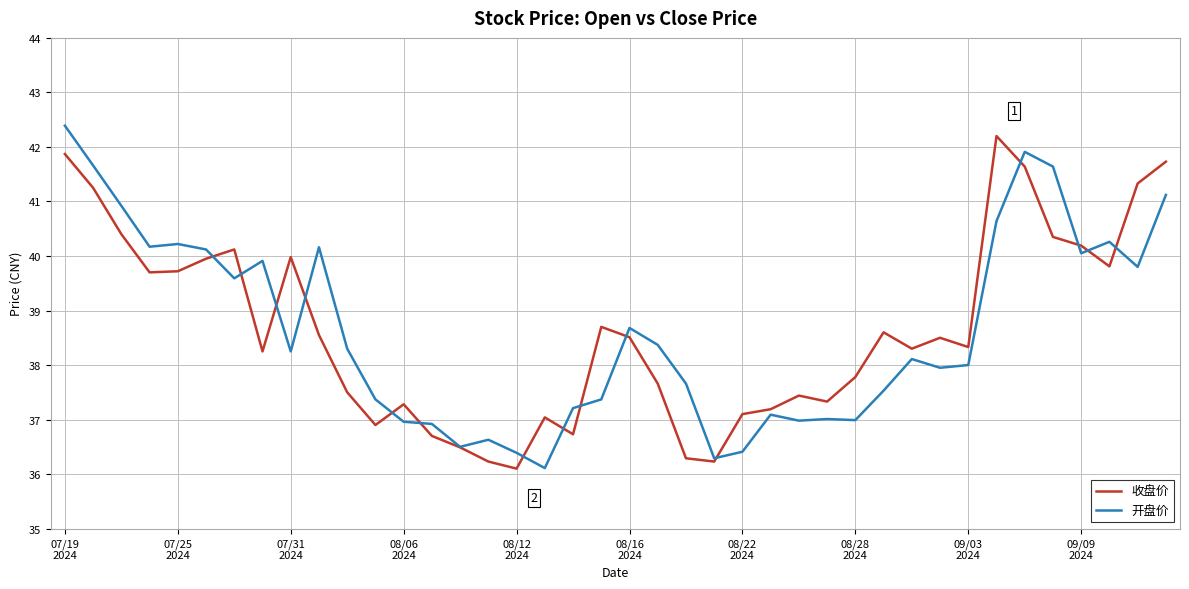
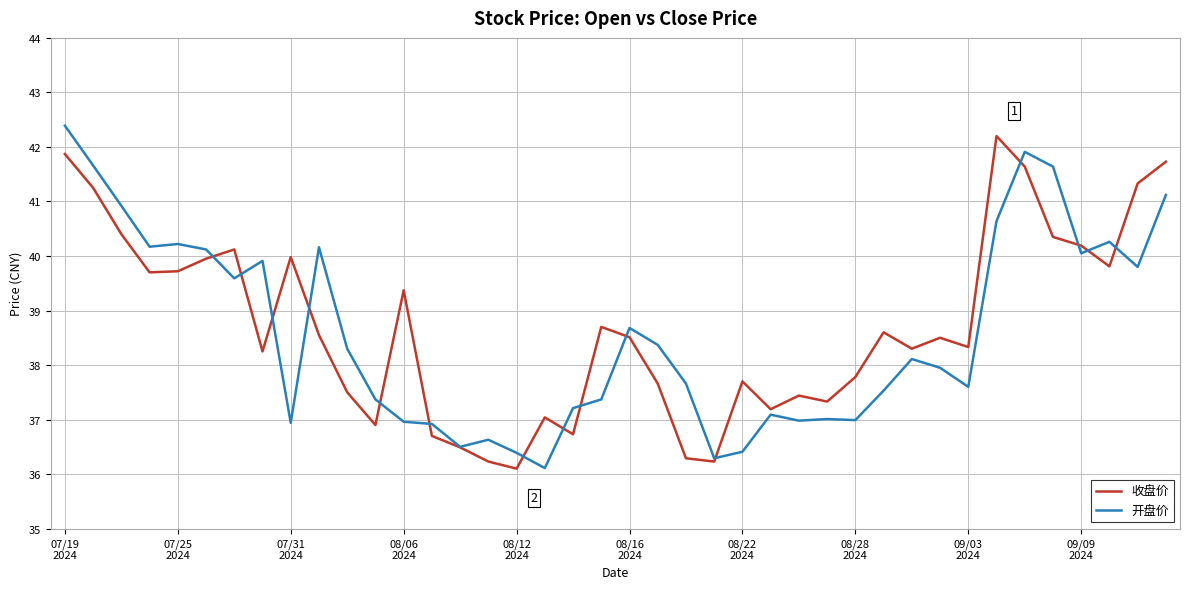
  {
    "收盘价": {
      "07/19 2024": 41.9,
      "07/25 2024": 39.7,
      "07/31 2024": 40.0,
-     "08/06 2024": 37.3,
+     "08/06 2024": 39.4,
      "08/12 2024": 36.1,
      "08/16 2024": 38.5,
-     "08/22 2024": 37.1,
+     "08/22 2024": 37.7,
      "08/28 2024": 37.8,
      "09/03 2024": 38.3,
      "09/09 2024": 40.2
    },
    "开盘价": {
      "07/19 2024": 42.4,
      "07/25 2024": 40.2,
-     "07/31 2024": 38.3,
+     "07/31 2024": 36.9,
      "08/06 2024": 37.0,
      "08/12 2024": 36.4,
      "08/16 2024": 38.7,
      "08/22 2024": 36.4,
      "08/28 2024": 37.0,
-     "09/03 2024": 38.0,
+     "09/03 2024": 37.6,
      "09/09 2024": 40.1
    }
  }
